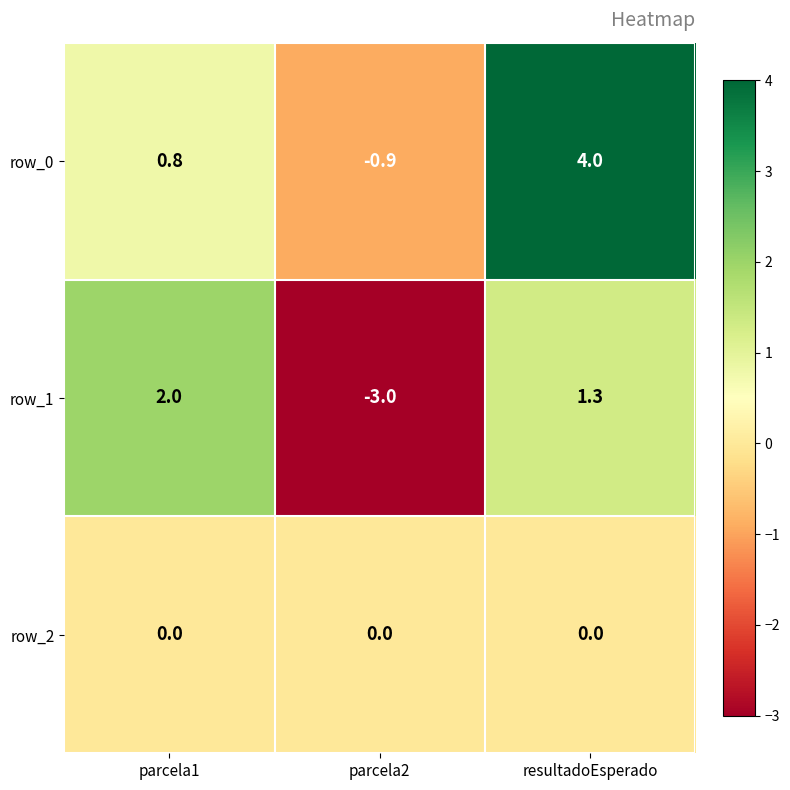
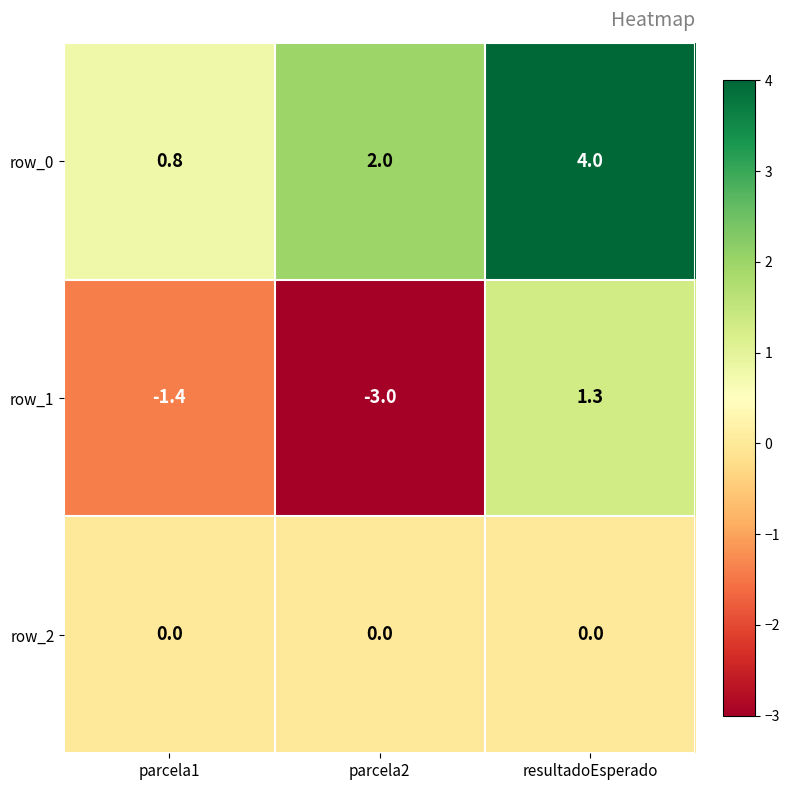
  {
    "row_0": {
      "parcela1": 0.8,
-     "parcela2": -0.9,
+     "parcela2": 2.0,
      "resultadoEsperado": 4.0
    },
    "row_1": {
-     "parcela1": 2.0,
+     "parcela1": -1.4,
      "parcela2": -3.0,
      "resultadoEsperado": 1.3
    },
    "row_2": {
      "parcela1": 0.0,
      "parcela2": 0.0,
      "resultadoEsperado": 0.0
    }
  }
